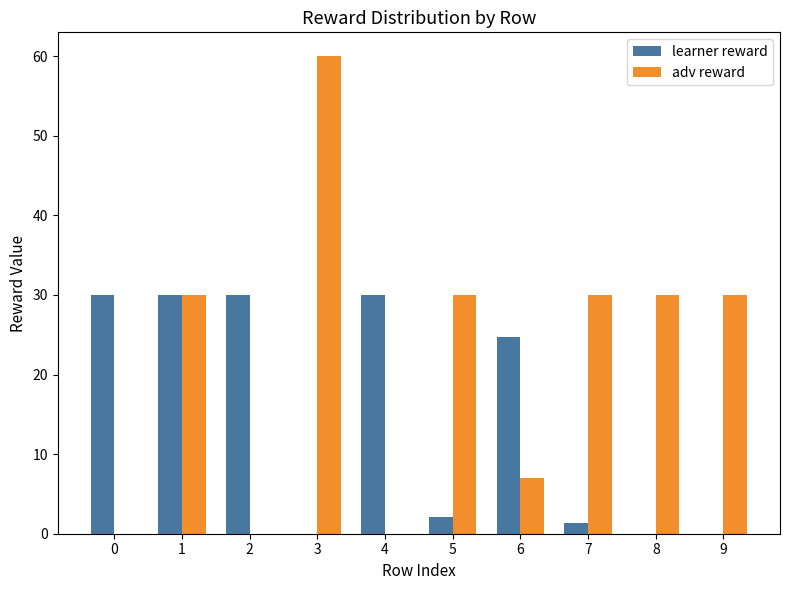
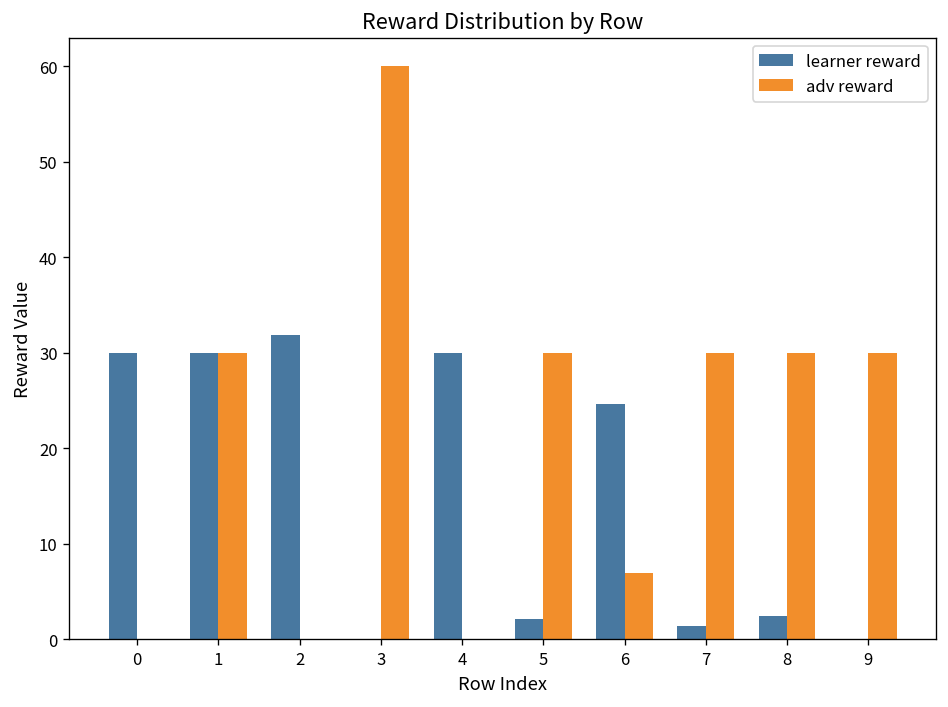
  {
    "learner reward": {
      "0": 30,
      "1": 30,
-     "2": 30,
+     "2": 32,
      "3": 0,
      "4": 30,
      "5": 2,
      "6": 25,
      "7": 1,
-     "8": 0,
+     "8": 3,
      "9": 0
    },
    "adv reward": {
      "0": 0,
      "1": 30,
      "2": 0,
      "3": 60,
      "4": 0,
      "5": 30,
      "6": 7,
      "7": 30,
      "8": 30,
      "9": 30
    }
  }
